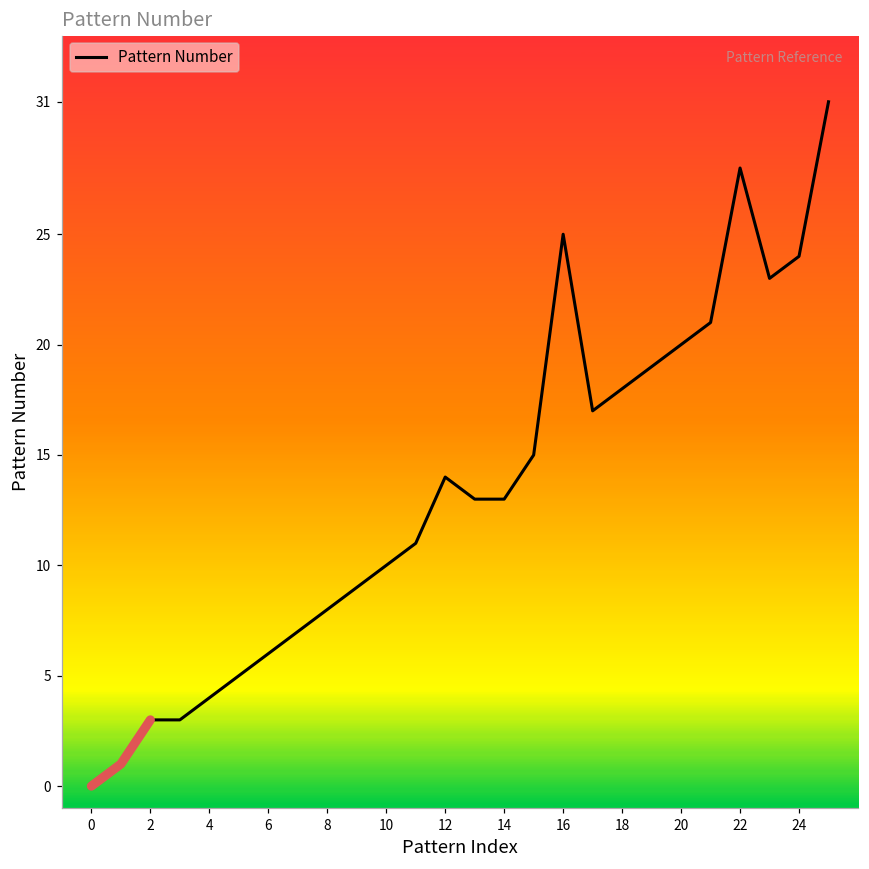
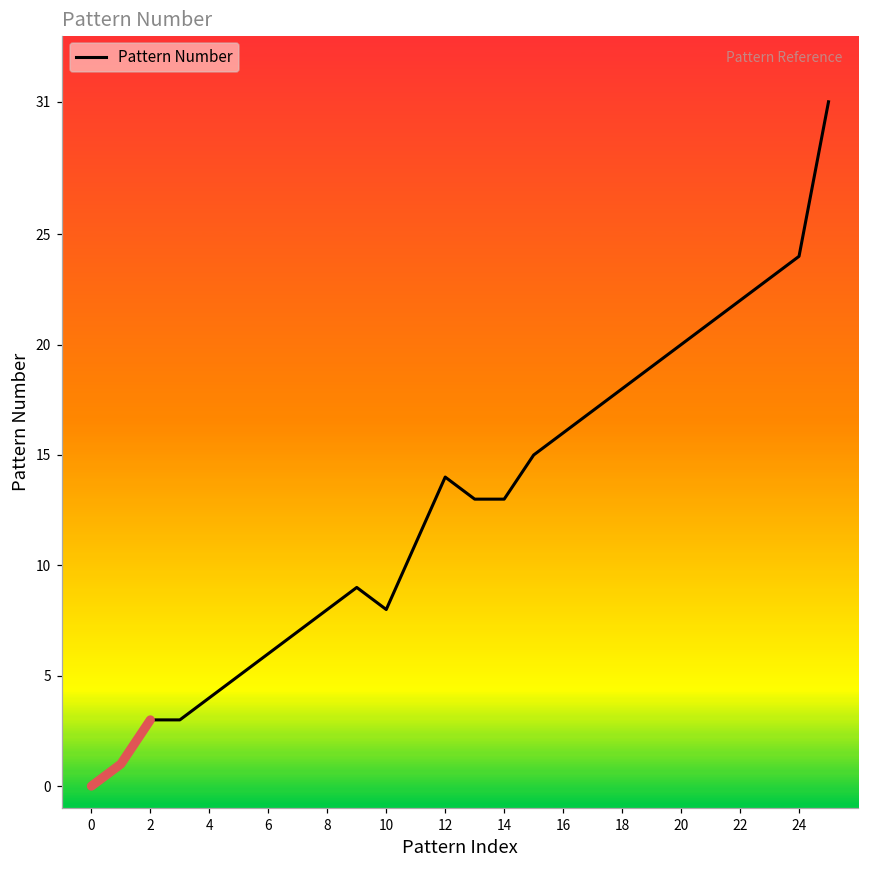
  {
    "Pattern Number": {
      "4": 4,
      "6": 6,
      "8": 8,
-     "10": 10,
+     "10": 8,
      "12": 14,
      "14": 13,
-     "16": 25,
+     "16": 16,
      "18": 18,
      "20": 20,
-     "22": 28,
+     "22": 22,
      "24": 24
    }
  }
